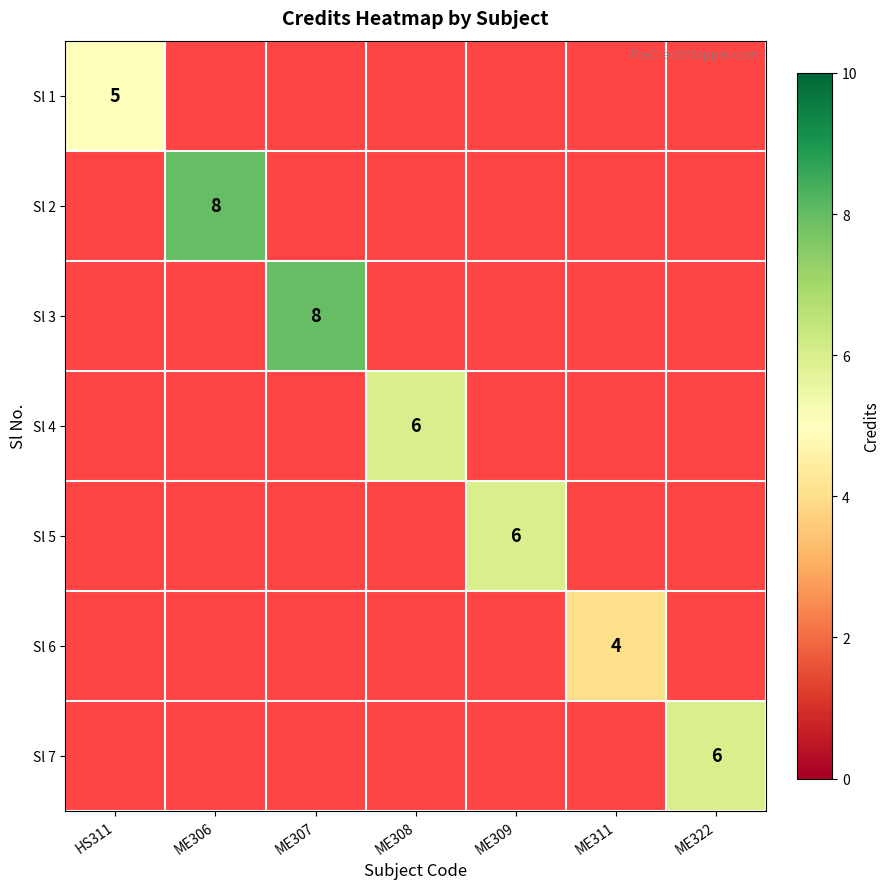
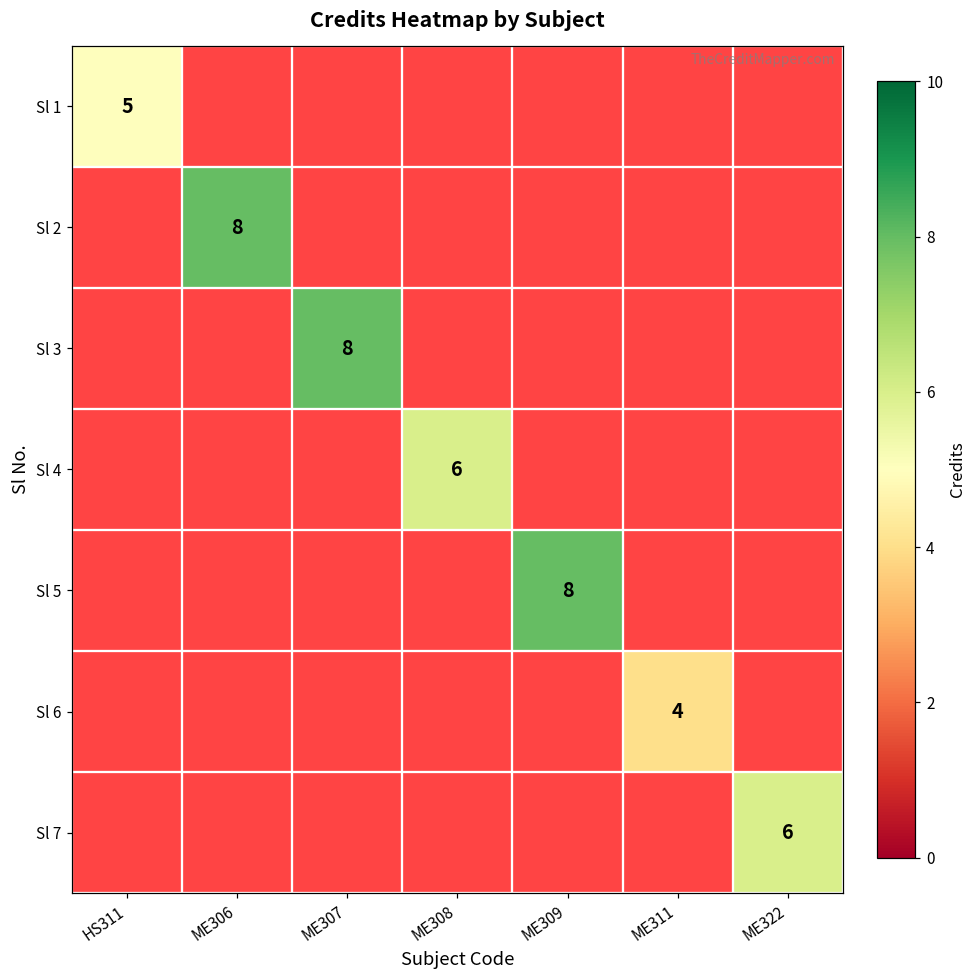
  {
    "Sl 1": {
      "HS311": 5
    },
    "Sl 2": {
      "ME306": 8
    },
    "Sl 3": {
      "ME307": 8
    },
    "Sl 4": {
      "ME308": 6
    },
    "Sl 5": {
-     "ME309": 6
+     "ME309": 8
    },
    "Sl 6": {
      "ME311": 4
    },
    "Sl 7": {
      "ME322": 6
    }
  }
